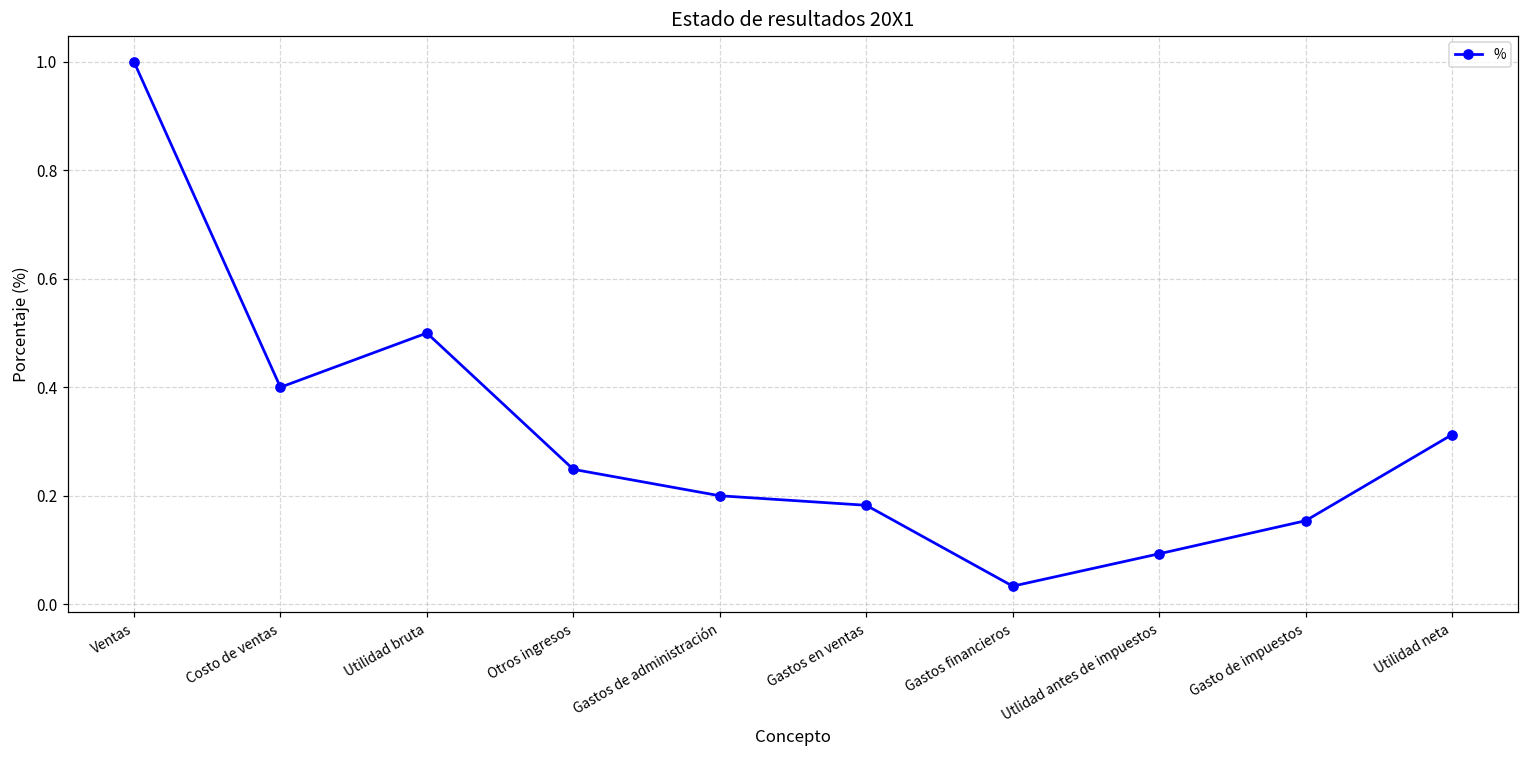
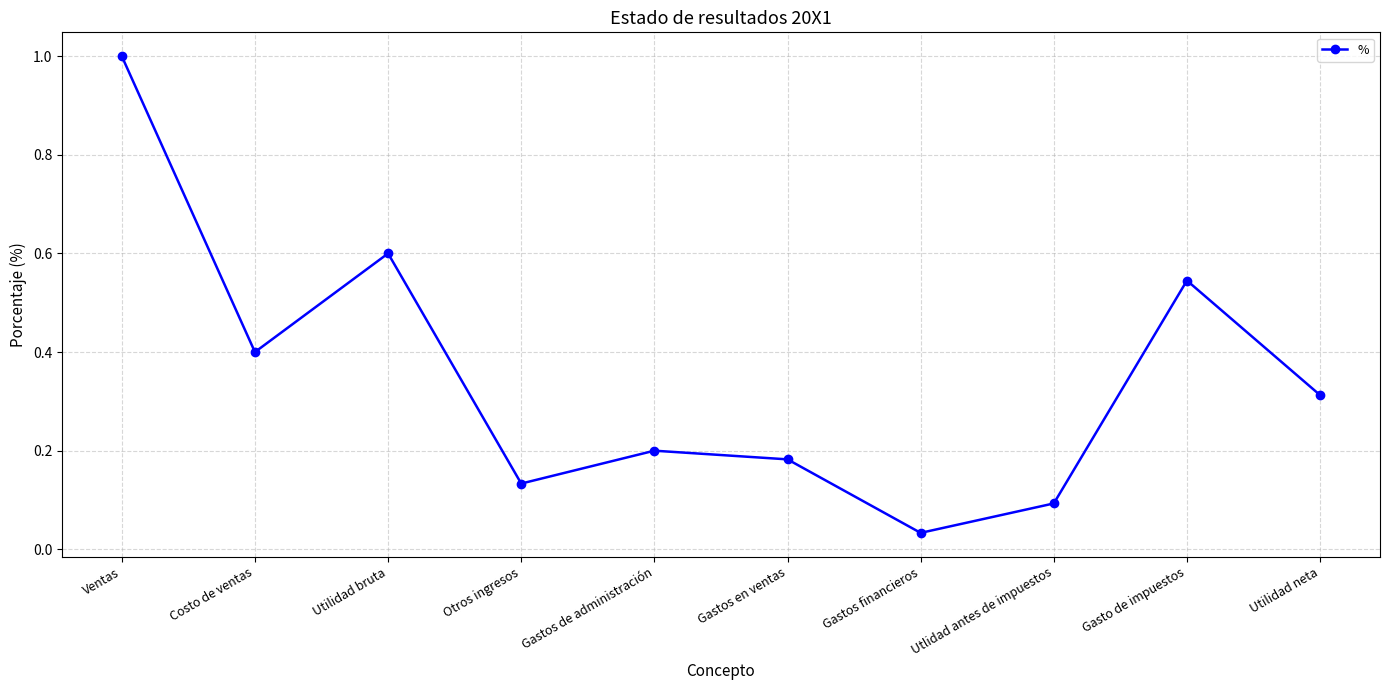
  {
    "Ventas": 1.00,
    "Costo de ventas": 0.40,
-   "Utilidad bruta": 0.5,
-   "Otros ingresos": 0.25,
+   "Utilidad bruta": 0.6,
+   "Otros ingresos": 0.13,
    "Gastos de administración": 0.20,
    "Gastos en ventas": 0.18,
    "Gastos financieros": 0.03,
    "Utlidad antes de impuestos": 0.09,
-   "Gasto de impuestos": 0.15,
+   "Gasto de impuestos": 0.55,
    "Utilidad neta": 0.31
  }
